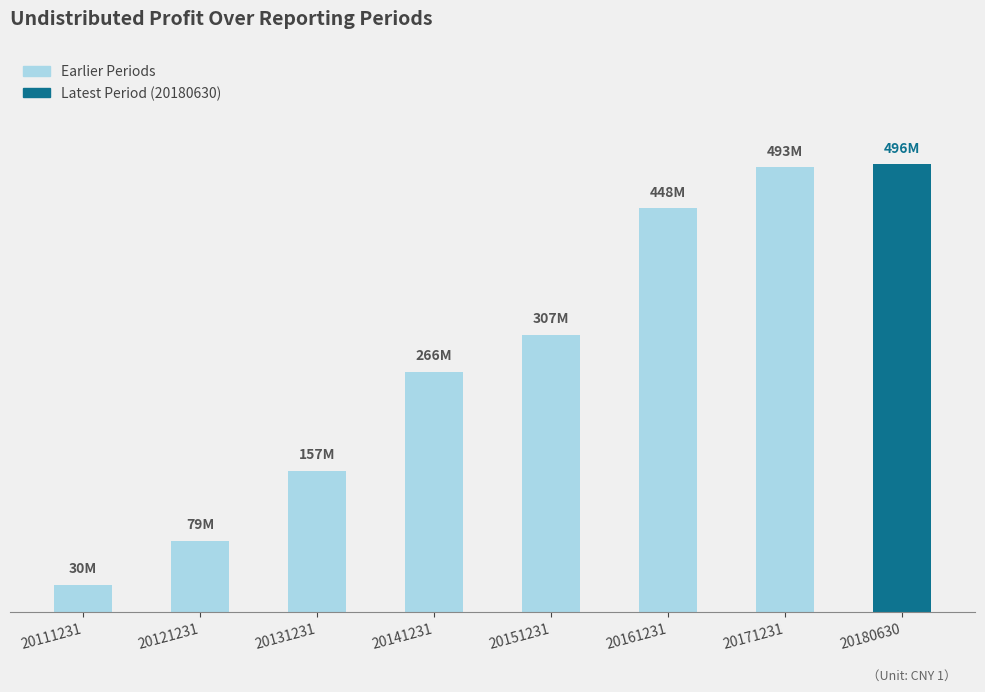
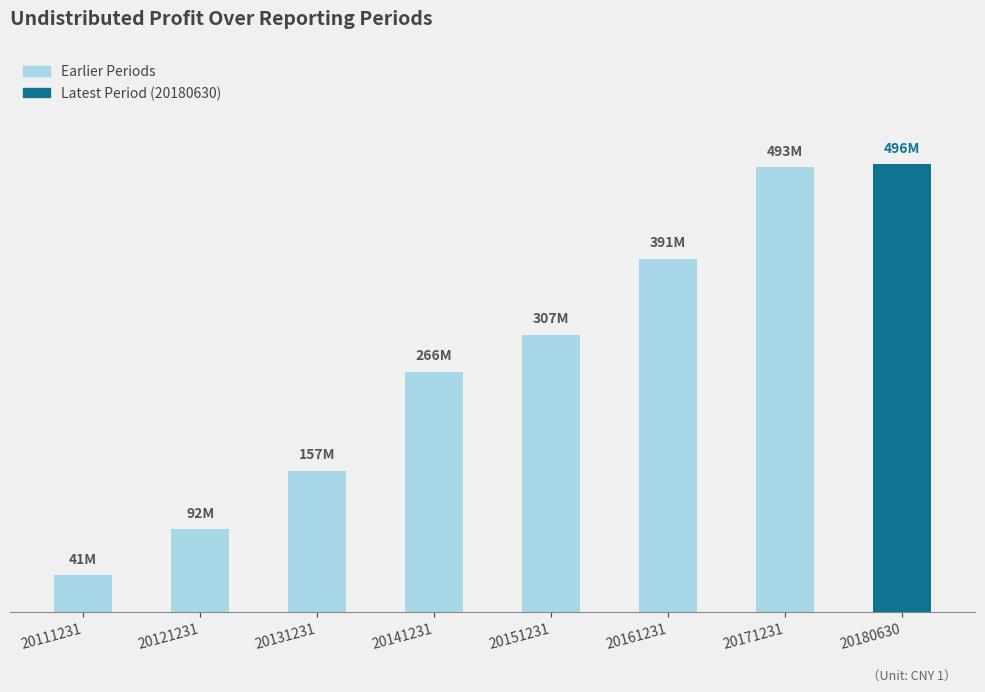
  {
-   "20111231": "30M",
-   "20121231": "79M",
+   "20111231": "41M",
+   "20121231": "92M",
    "20131231": "157M",
    "20141231": "266M",
    "20151231": "307M",
-   "20161231": "448M",
+   "20161231": "391M",
    "20171231": "493M",
    "20180630": "496M"
  }
